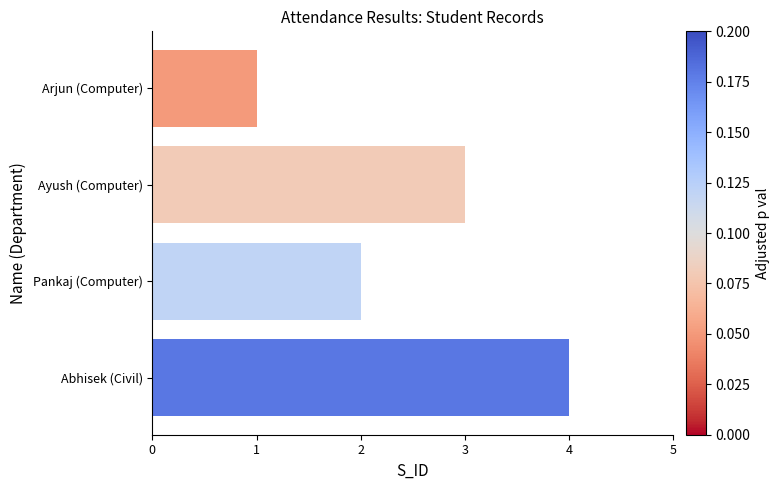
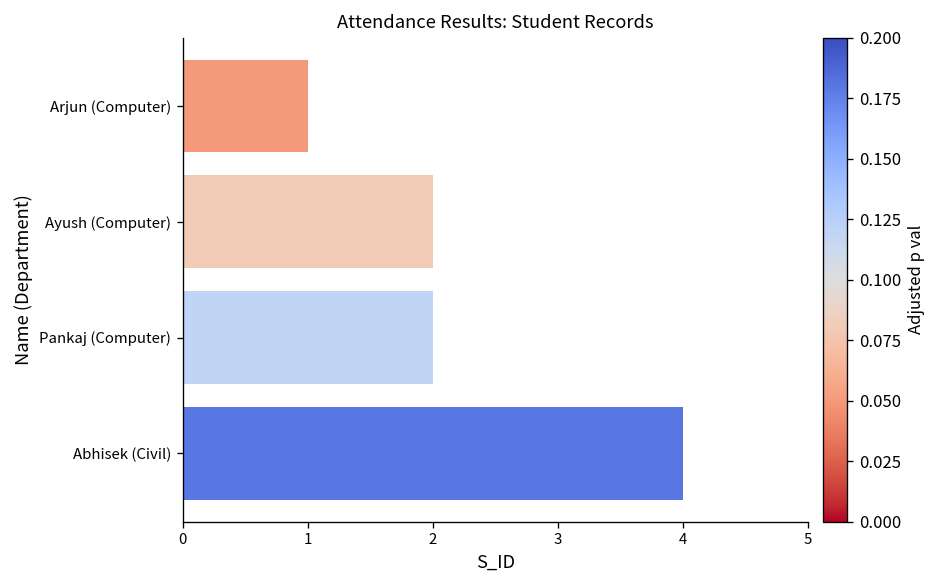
  {
    "Arjun (Computer)": 1,
-   "Ayush (Computer)": 3,
+   "Ayush (Computer)": 2,
    "Pankaj (Computer)": 2,
    "Abhisek (Civil)": 4
  }
